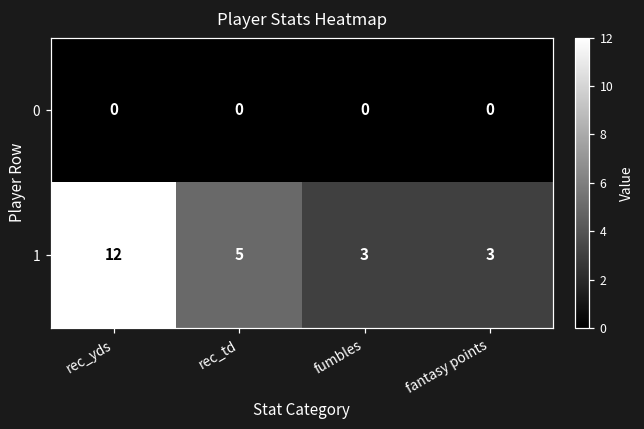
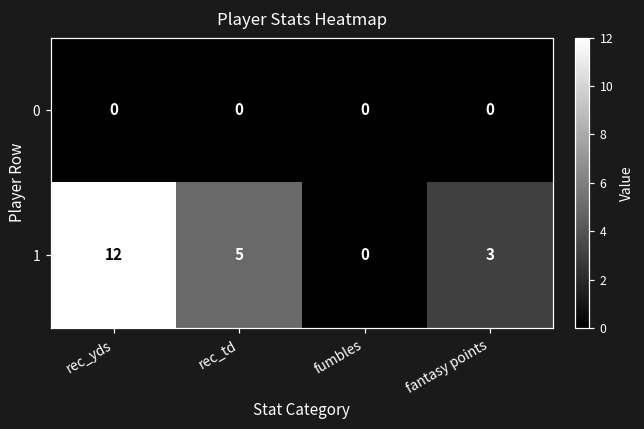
  {
    "0": {
      "rec_yds": 0,
      "rec_td": 0,
      "fumbles": 0,
      "fantasy points": 0
    },
    "1": {
      "rec_yds": 12,
      "rec_td": 5,
-     "fumbles": 3,
+     "fumbles": 0,
      "fantasy points": 3
    }
  }
